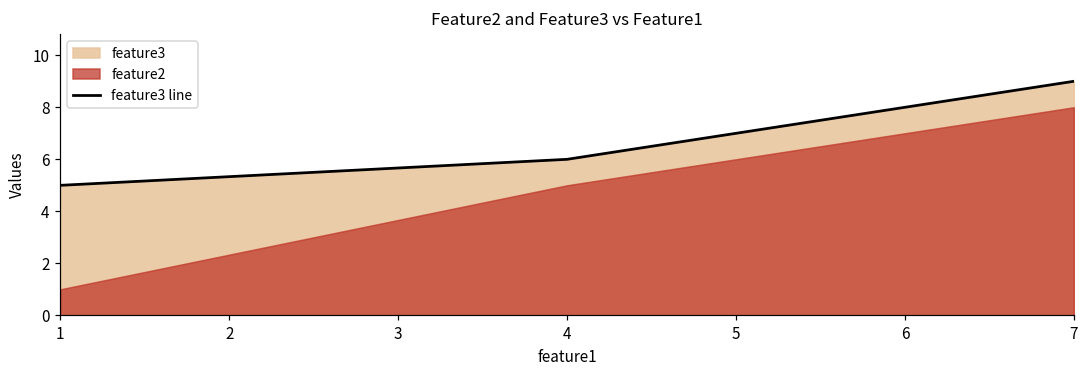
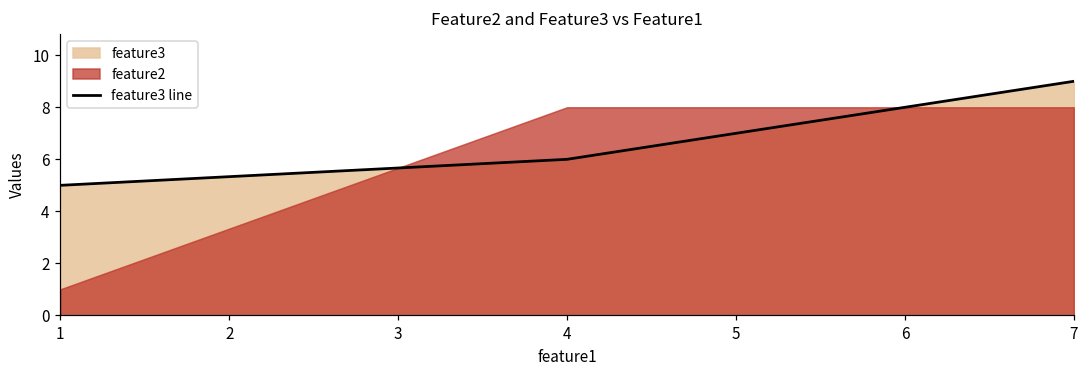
  {
    "feature3": {
      "1": 5,
      "4": 6,
      "7": 9
    },
    "feature2": {
      "1": 1,
-     "4": 5,
+     "4": 8,
      "7": 8
    }
  }
